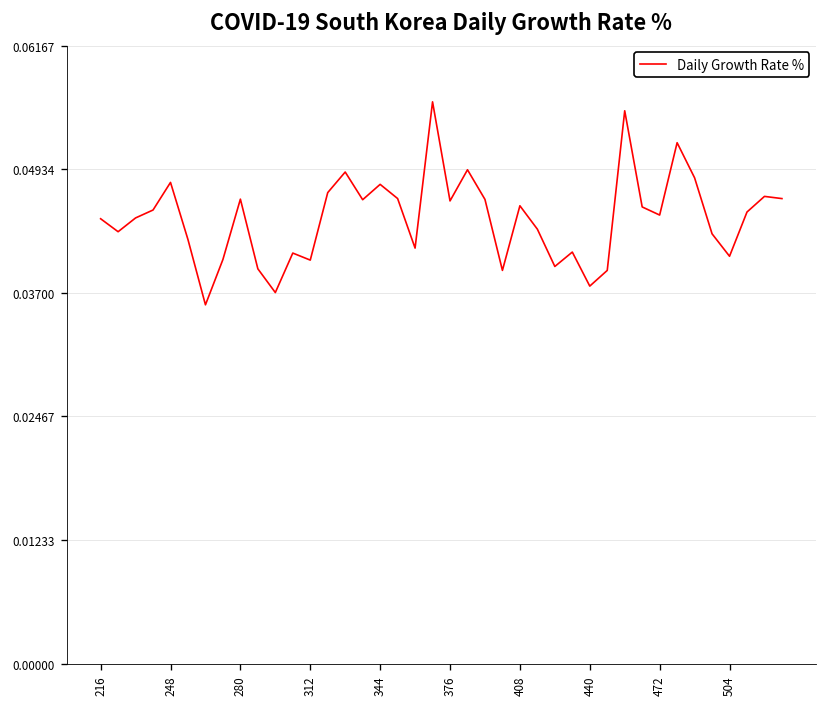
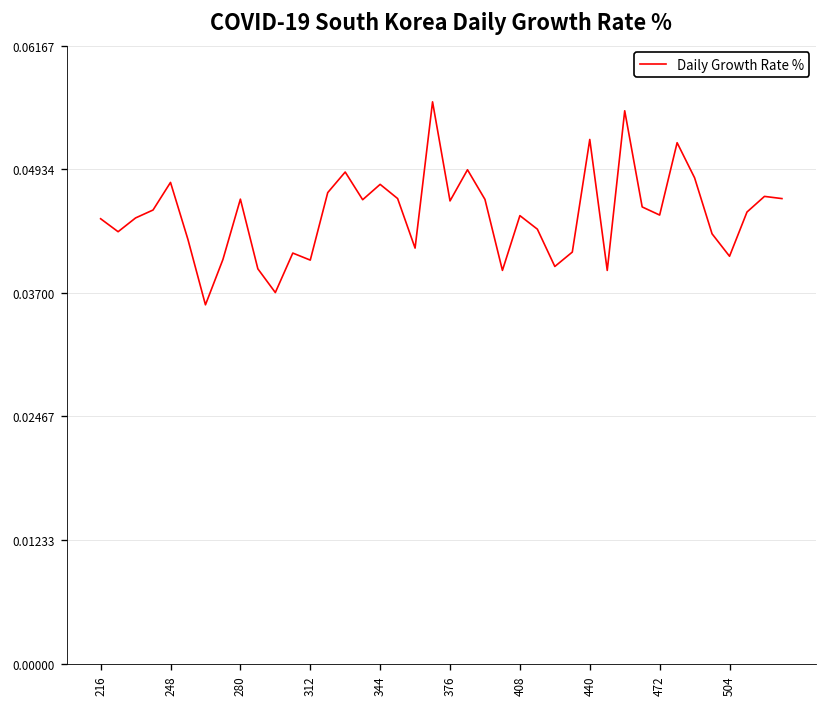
  {
    "216": 0.044,
    "248": 0.048,
    "280": 0.046,
    "312": 0.040,
    "344": 0.048,
    "376": 0.046,
-   "408": 0.046,
-   "440": 0.038,
+   "408": 0.045,
+   "440": 0.052,
    "472": 0.045,
    "504": 0.041
  }
